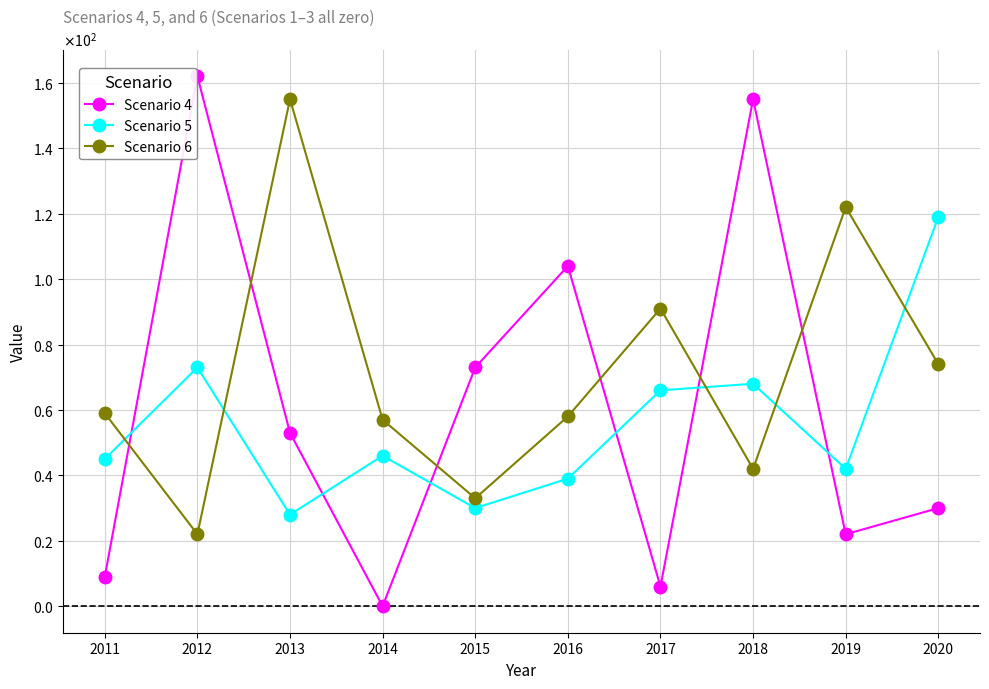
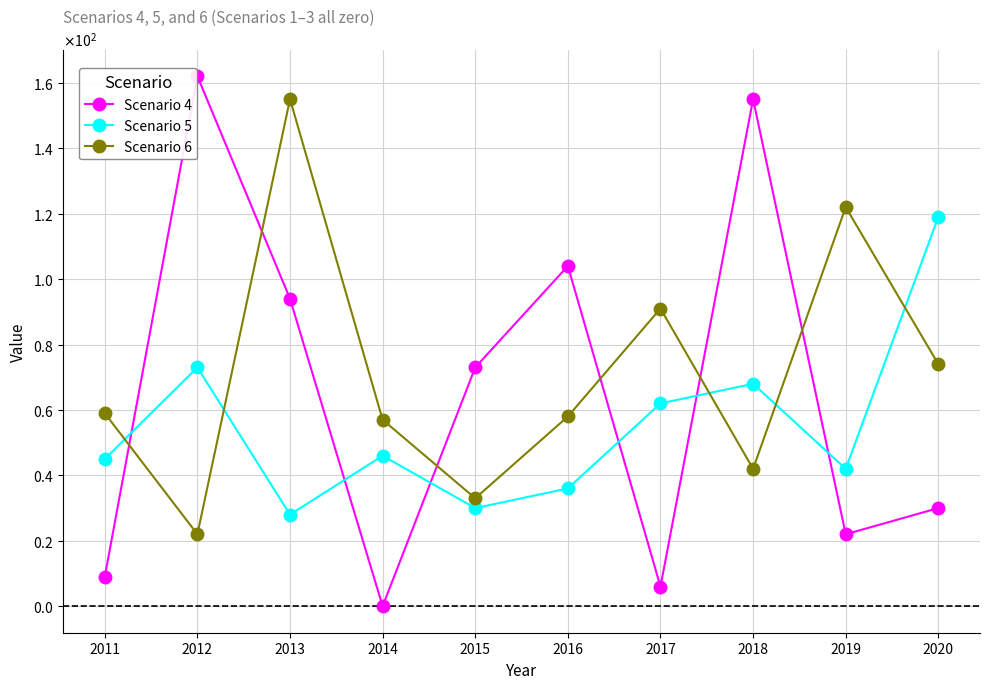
  {
    "Scenario 4": {
      "2011": 9,
      "2012": 162,
-     "2013": 53,
+     "2013": 94,
      "2014": 0,
      "2015": 73,
      "2016": 104,
      "2017": 6,
      "2018": 155,
      "2019": 22,
      "2020": 30
    },
    "Scenario 5": {
      "2011": 45,
      "2012": 73,
      "2013": 28,
      "2014": 46,
      "2015": 30,
-     "2016": 39,
-     "2017": 66,
+     "2016": 36,
+     "2017": 62,
      "2018": 68,
      "2019": 42,
      "2020": 119
    },
    "Scenario 6": {
      "2011": 59,
      "2012": 22,
      "2013": 155,
      "2014": 57,
      "2015": 33,
      "2016": 58,
      "2017": 91,
      "2018": 42,
      "2019": 122,
      "2020": 74
    }
  }
